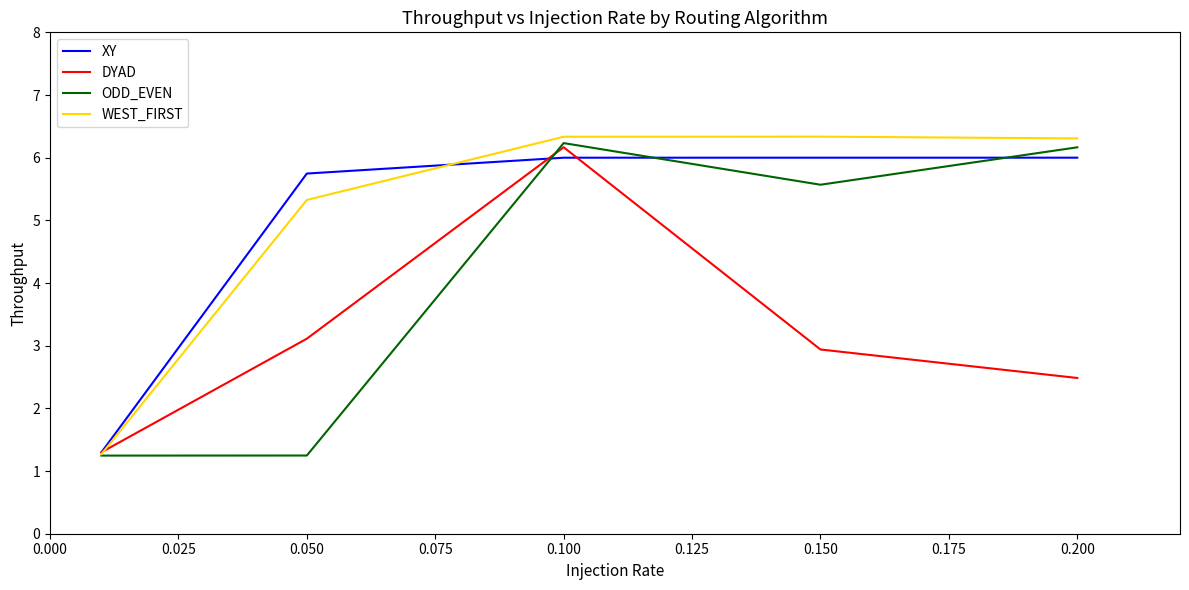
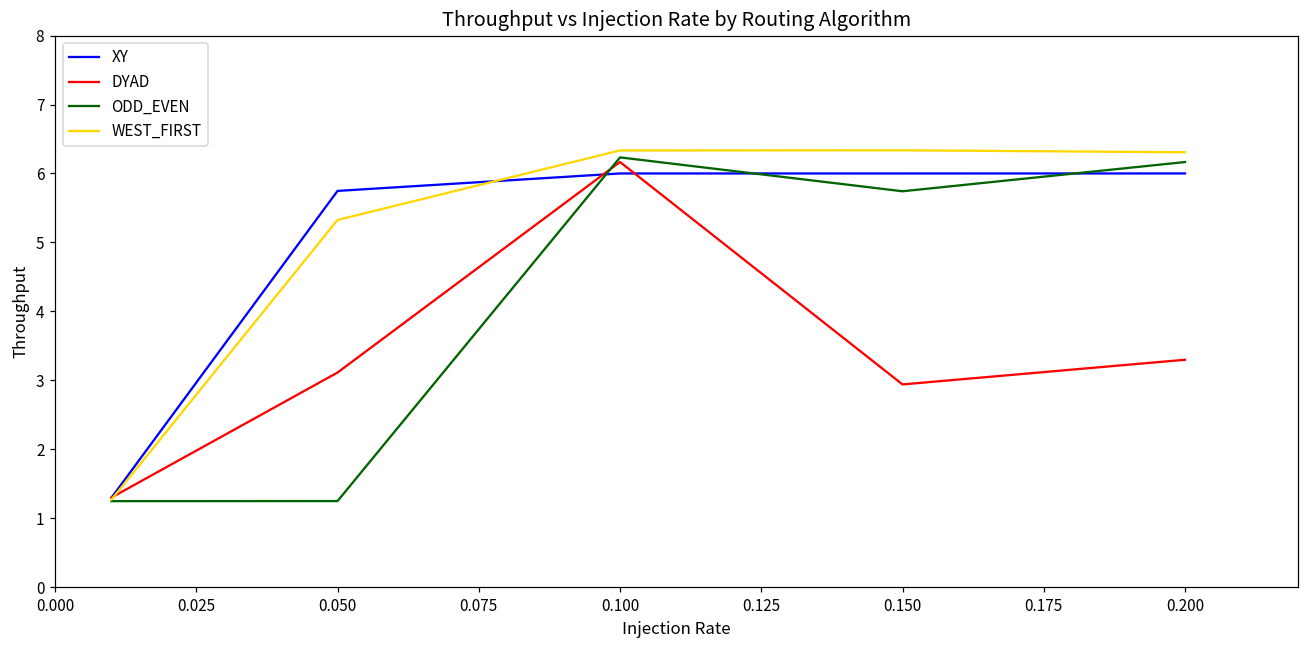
  {
    "XY": {
      "0.050": 5.7,
      "0.100": 6.0,
      "0.150": 6.0,
      "0.200": 6.0
    },
    "DYAD": {
      "0.050": 3.1,
      "0.100": 6.2,
      "0.150": 2.9,
-     "0.200": 2.5
+     "0.200": 3.3
    },
    "ODD_EVEN": {
      "0.050": 1.2,
      "0.100": 6.2,
-     "0.150": 5.6,
+     "0.150": 5.7,
      "0.200": 6.2
    },
    "WEST_FIRST": {
      "0.050": 5.3,
      "0.100": 6.3,
      "0.150": 6.3,
      "0.200": 6.3
    }
  }
